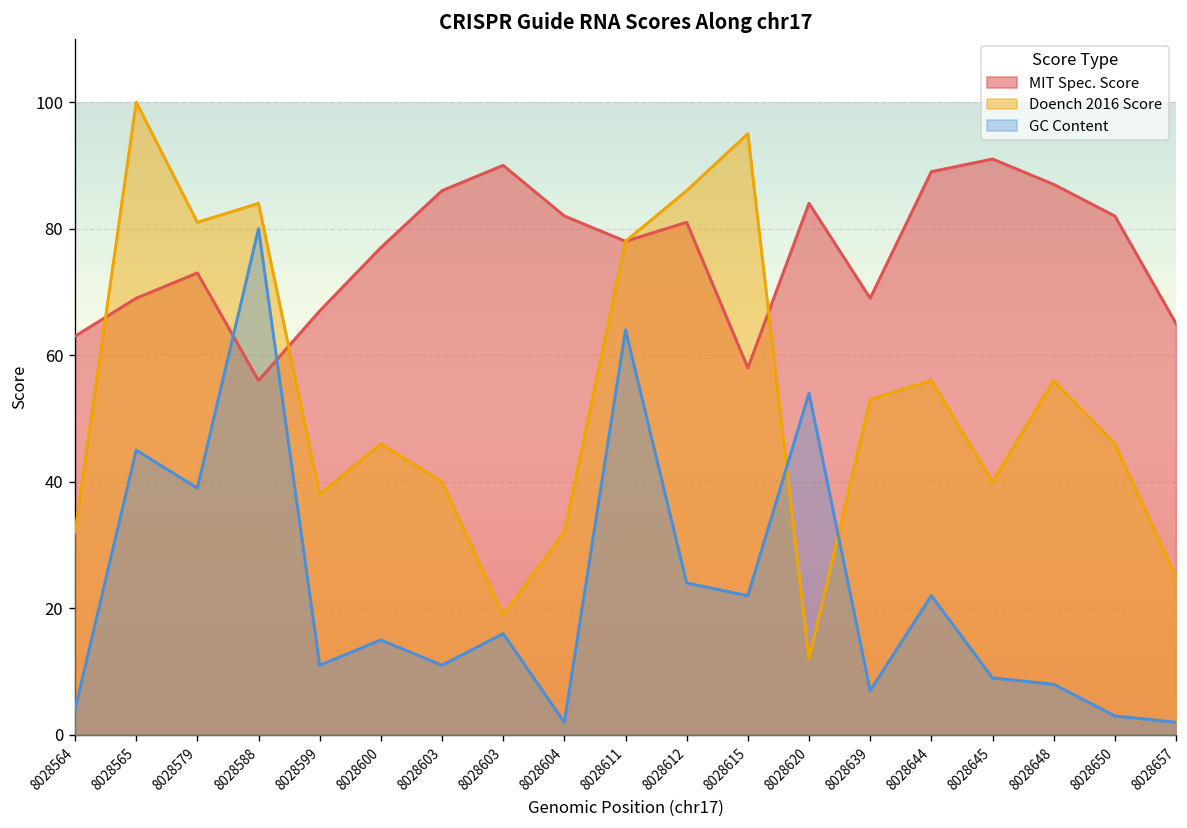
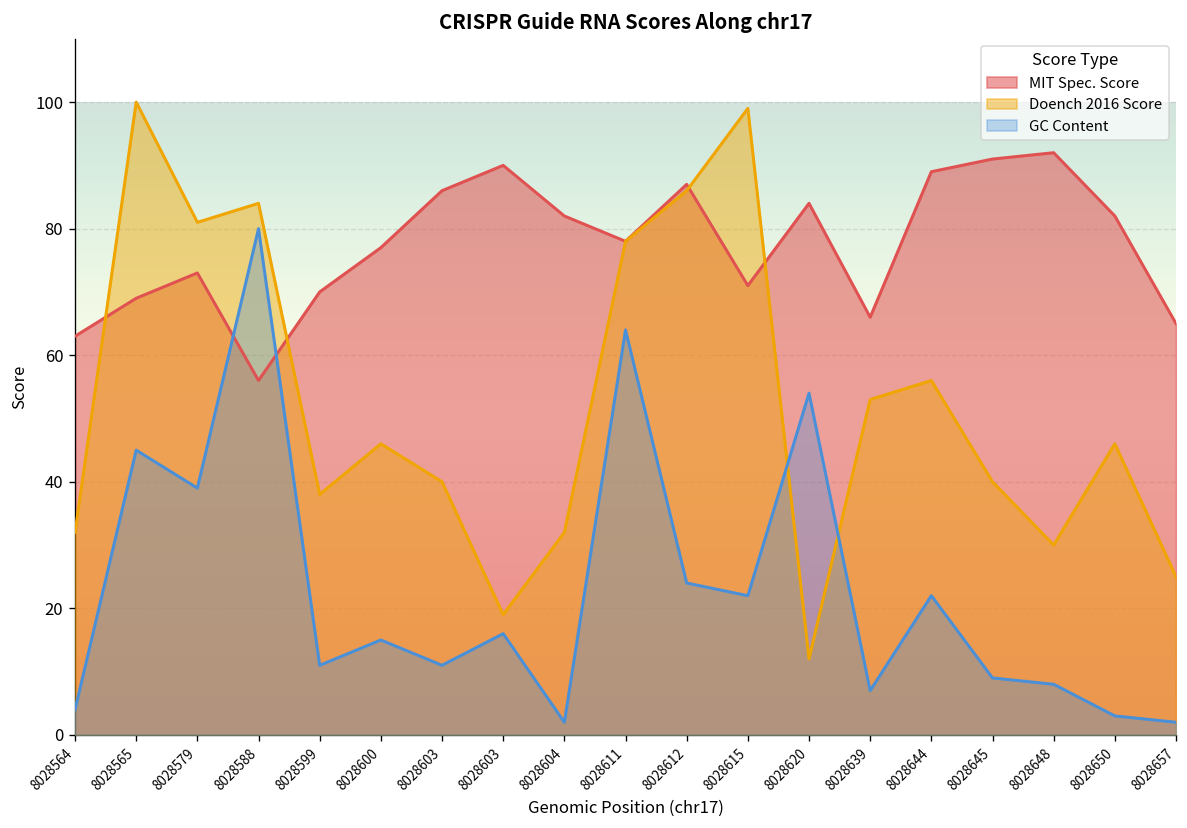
  {
    "MIT Spec. Score": {
      "8028564": 63,
      "8028565": 69,
      "8028579": 73,
      "8028588": 56,
-     "8028599": 67,
+     "8028599": 70,
      "8028600": 77,
      "8028604": 82,
-     "8028612": 81,
-     "8028615": 58,
+     "8028612": 87,
+     "8028615": 71,
      "8028620": 84,
-     "8028639": 69,
+     "8028639": 66,
      "8028644": 89,
      "8028645": 91,
-     "8028648": 87,
+     "8028648": 92,
      "8028650": 82,
      "8028657": 65
    },
    "Doench 2016 Score": {
      "8028564": 32,
      "8028565": 100,
      "8028579": 81,
      "8028588": 84,
      "8028599": 38,
      "8028600": 46,
      "8028604": 32,
      "8028612": 86,
-     "8028615": 95,
+     "8028615": 99,
      "8028620": 12,
      "8028639": 53,
      "8028644": 56,
      "8028645": 40,
-     "8028648": 56,
+     "8028648": 30,
      "8028650": 46,
      "8028657": 25
    },
    "GC Content": {
      "8028564": 4,
      "8028565": 45,
      "8028579": 39,
      "8028588": 80,
      "8028599": 11,
      "8028600": 15,
      "8028604": 2,
      "8028611": 64,
      "8028612": 24,
      "8028615": 22,
      "8028620": 54,
      "8028639": 7,
      "8028644": 22,
      "8028645": 9,
      "8028648": 8,
      "8028650": 3,
      "8028657": 2
    }
  }
